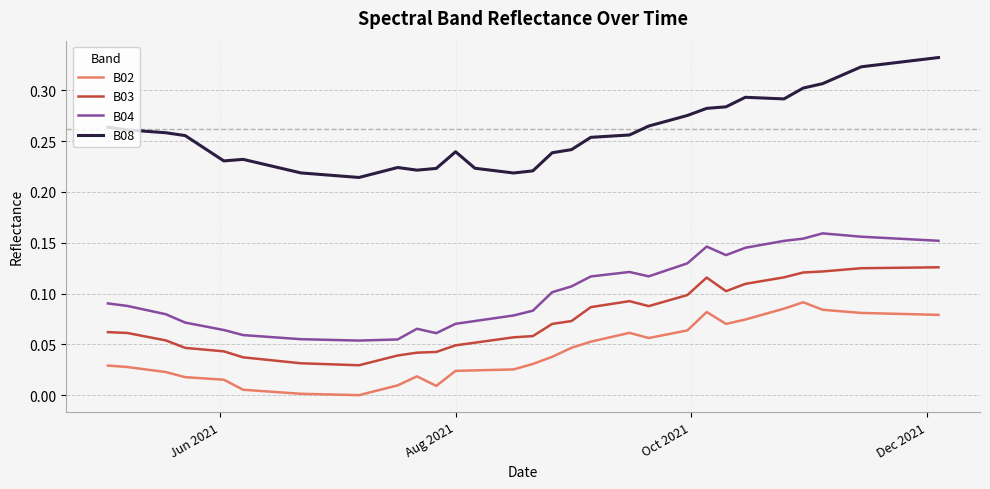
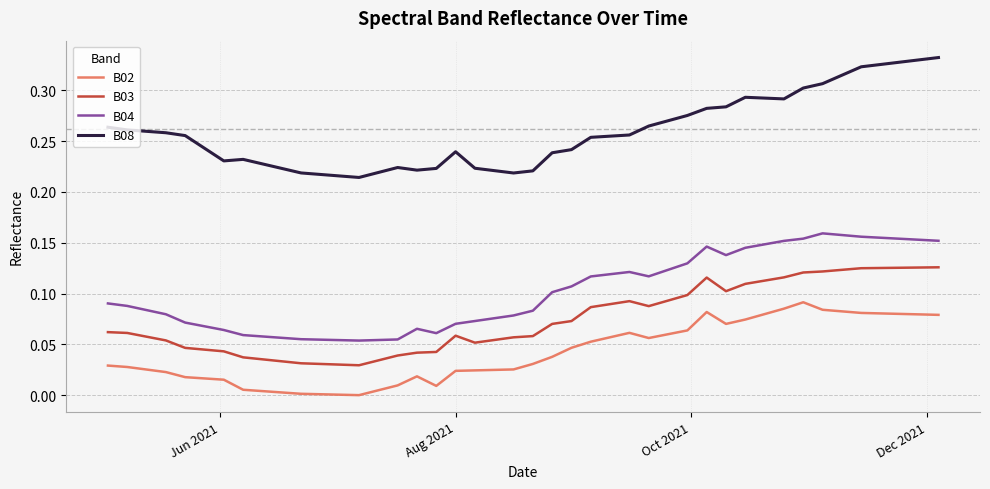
  {
    "B02": {
      "Aug 2021": 0.024
    },
    "B03": {
-     "Aug 2021": 0.049
+     "Aug 2021": 0.059
    },
    "B04": {
      "Aug 2021": 0.070
    },
    "B08": {
      "Aug 2021": 0.240
    }
  }
